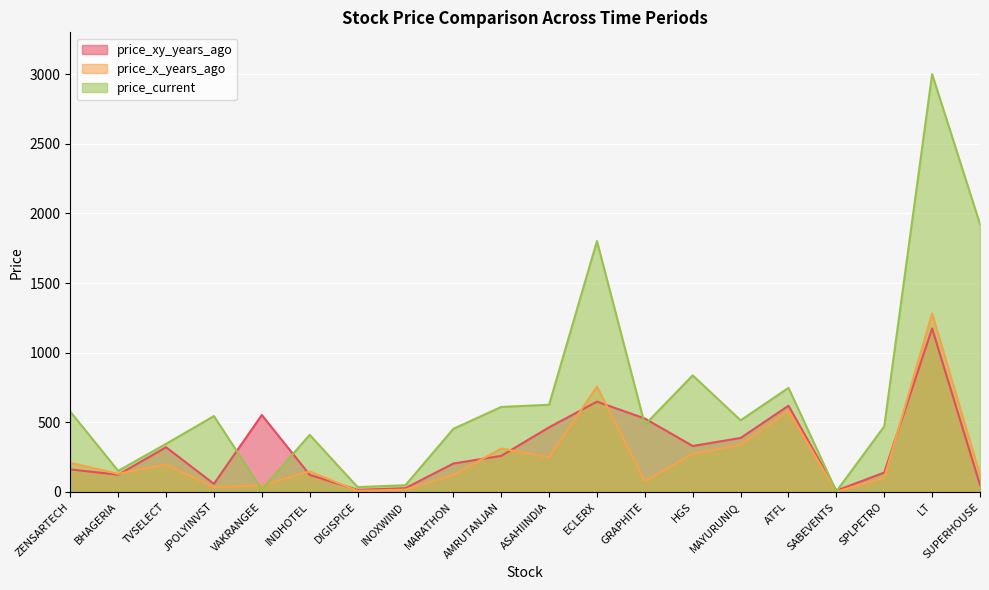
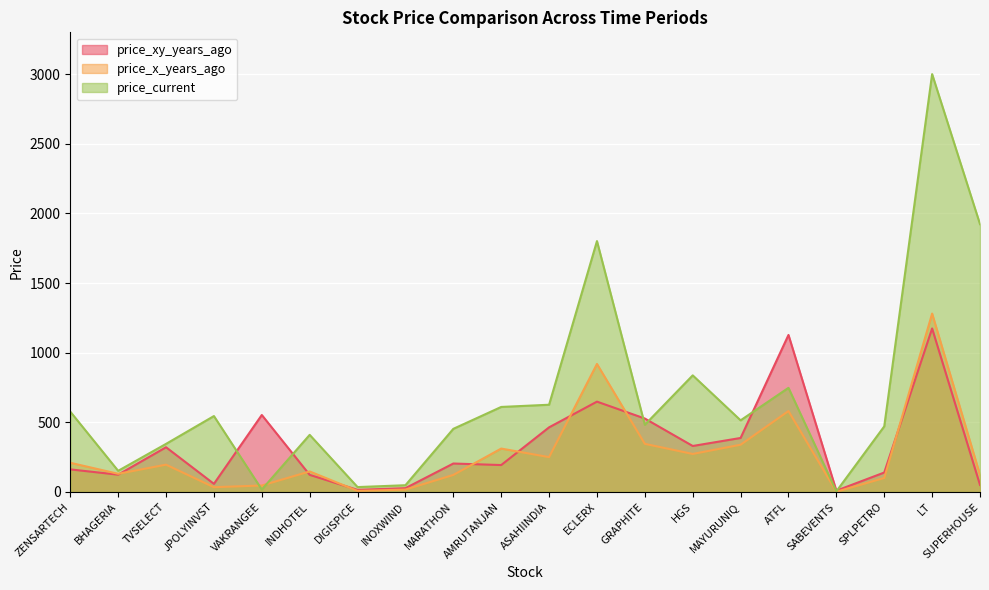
  {
    "price_xy_years_ago": {
      "ZENSARTECH": 160,
      "TVSELECT": 320,
      "JPOLYINVST": 60,
      "VAKRANGEE": 550,
      "INDHOTEL": 120,
      "MARATHON": 200,
-     "AMRUTANJAN": 260,
+     "AMRUTANJAN": 190,
      "ASAHIINDIA": 460,
      "ECLERX": 650,
      "GRAPHITE": 530,
      "HGS": 330,
      "MAYURUNIQ": 390,
-     "ATFL": 620,
+     "ATFL": 1130,
      "SPLPETRO": 140,
      "LT": 1170,
      "SUPERHOUSE": 50
    },
    "price_x_years_ago": {
      "ZENSARTECH": 210,
      "TVSELECT": 200,
      "JPOLYINVST": 30,
      "VAKRANGEE": 50,
      "INDHOTEL": 150,
      "MARATHON": 120,
      "AMRUTANJAN": 310,
      "ASAHIINDIA": 250,
-     "ECLERX": 760,
-     "GRAPHITE": 80,
+     "ECLERX": 920,
+     "GRAPHITE": 350,
      "HGS": 270,
      "MAYURUNIQ": 340,
      "ATFL": 580,
      "SPLPETRO": 100,
      "LT": 1280,
      "SUPERHOUSE": 120
    },
    "price_current": {
      "ZENSARTECH": 580,
      "BHAGERIA": 150,
      "TVSELECT": 350,
      "JPOLYINVST": 540,
      "VAKRANGEE": 20,
      "INDHOTEL": 410,
      "DIGISPICE": 30,
      "INOXWIND": 50,
      "MARATHON": 450,
      "AMRUTANJAN": 610,
      "ASAHIINDIA": 630,
      "ECLERX": 1800,
      "GRAPHITE": 480,
      "HGS": 840,
      "MAYURUNIQ": 510,
      "ATFL": 750,
      "SPLPETRO": 470,
      "LT": 3000,
      "SUPERHOUSE": 1920
    }
  }
